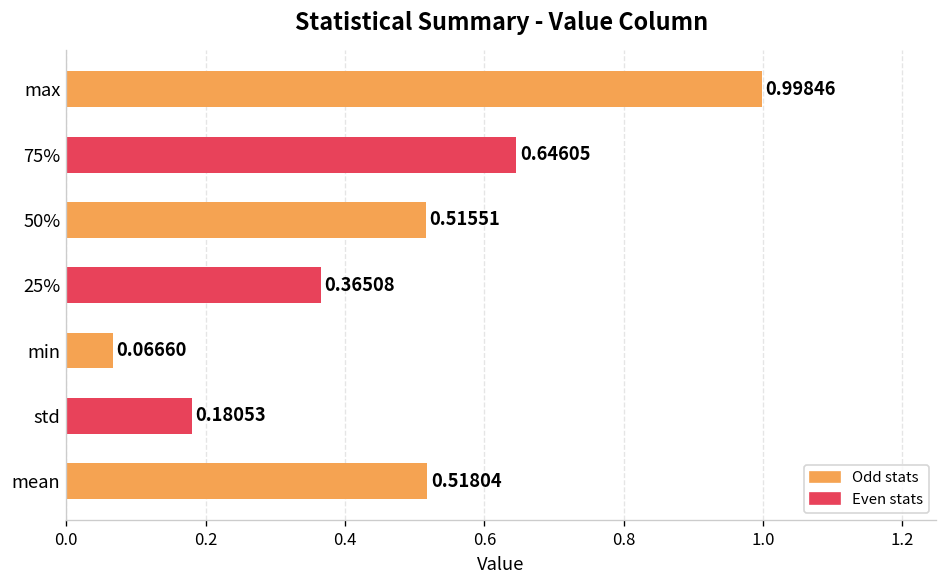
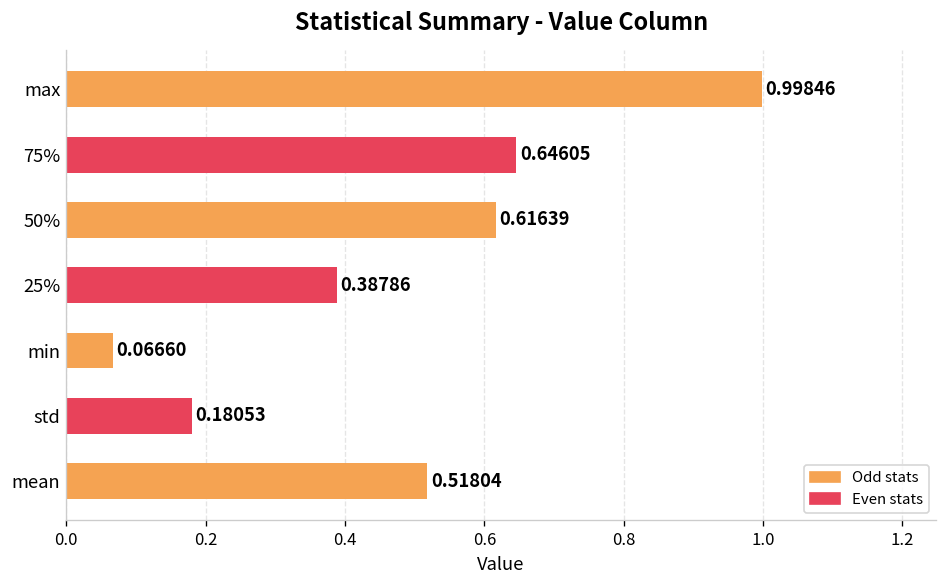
  {
    "max": 0.99846,
    "75%": 0.64605,
-   "50%": 0.51551,
-   "25%": 0.36508,
+   "50%": 0.61639,
+   "25%": 0.38786,
    "min": 0.06660,
    "std": 0.18053,
    "mean": 0.51804
  }
